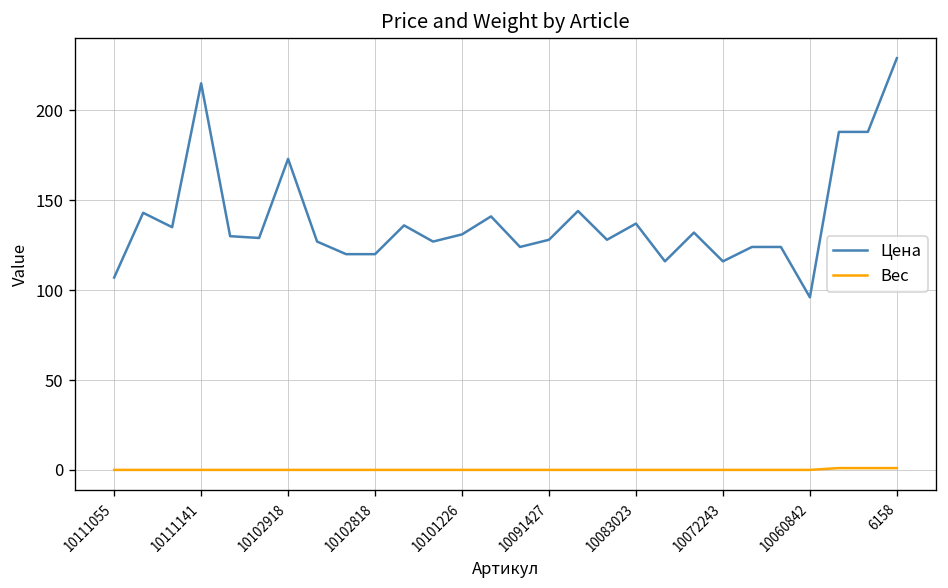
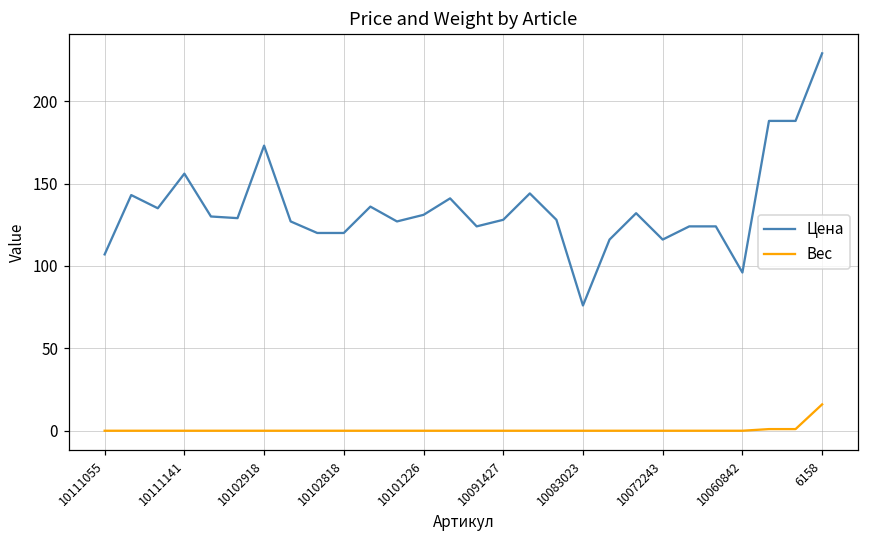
  {
    "Цена": {
      "10111055": 107,
-     "10111141": 215,
+     "10111141": 156,
      "10102918": 173,
      "10102818": 120,
      "10101226": 131,
      "10091427": 128,
-     "10083023": 137,
+     "10083023": 76,
      "10072243": 116,
      "10060842": 96,
      "6158": 229
    },
    "Вес": {
      "10111055": 0,
      "10111141": 0,
      "10102918": 0,
      "10102818": 0,
      "10101226": 0,
      "10091427": 0,
      "10083023": 0,
      "10072243": 0,
      "10060842": 0,
-     "6158": 1
+     "6158": 16
    }
  }
